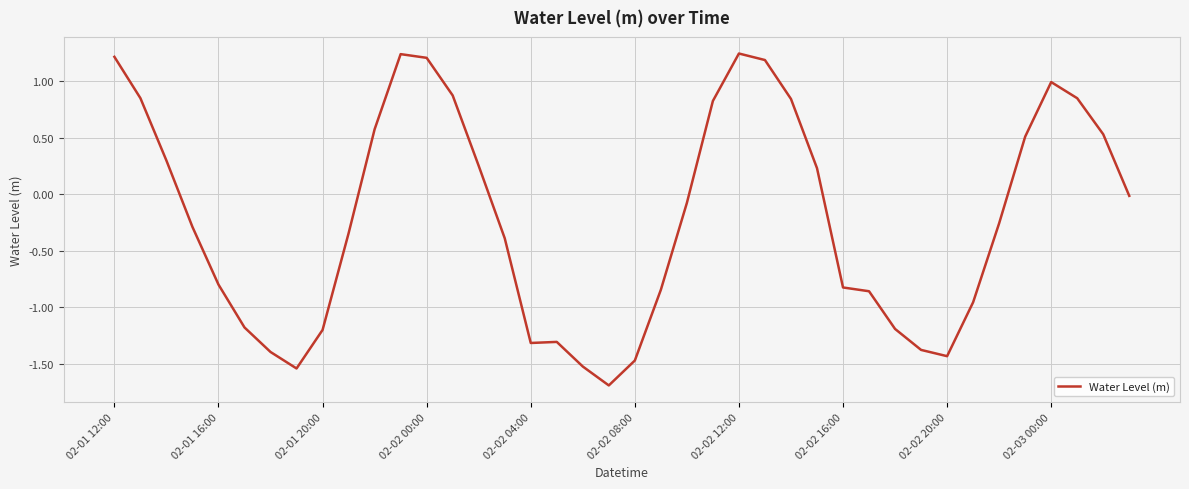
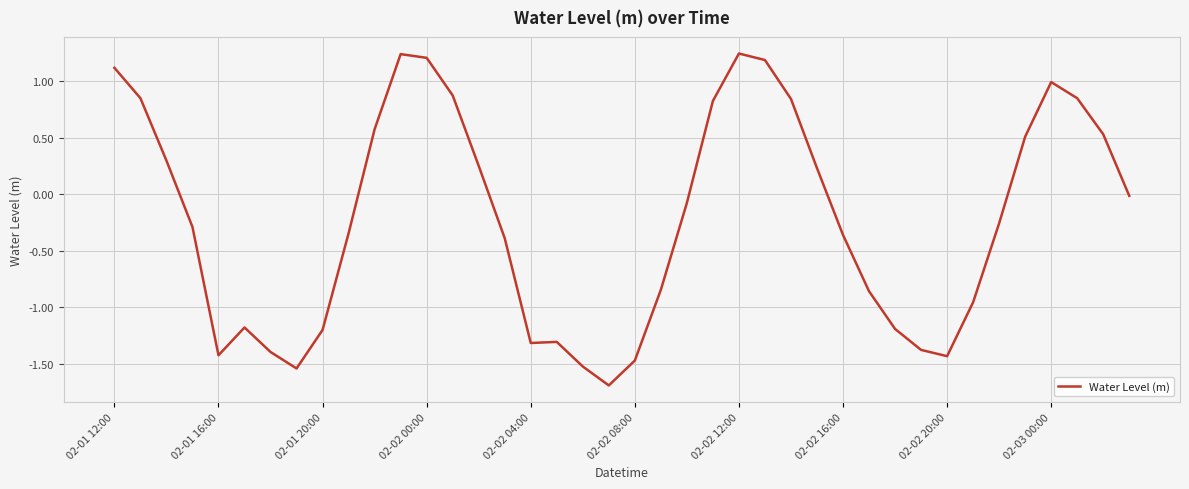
  {
-   "02-01 12:00": 1.22,
-   "02-01 16:00": -0.80,
+   "02-01 12:00": 1.12,
+   "02-01 16:00": -1.43,
    "02-01 20:00": -1.20,
    "02-02 00:00": 1.21,
    "02-02 04:00": -1.32,
    "02-02 08:00": -1.47,
    "02-02 12:00": 1.25,
-   "02-02 16:00": -0.83,
+   "02-02 16:00": -0.36,
    "02-02 20:00": -1.43,
    "02-03 00:00": 0.99
  }
